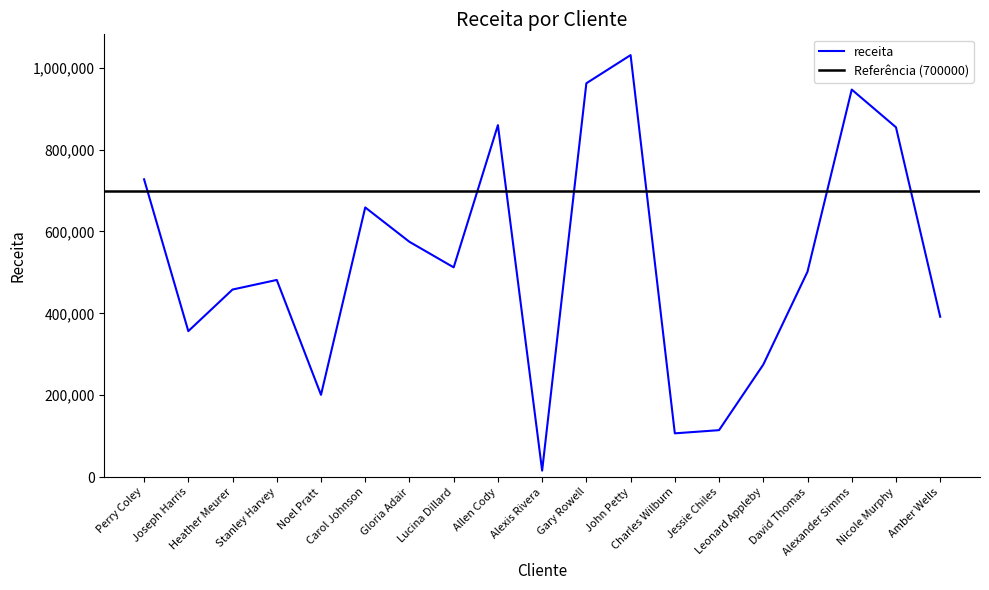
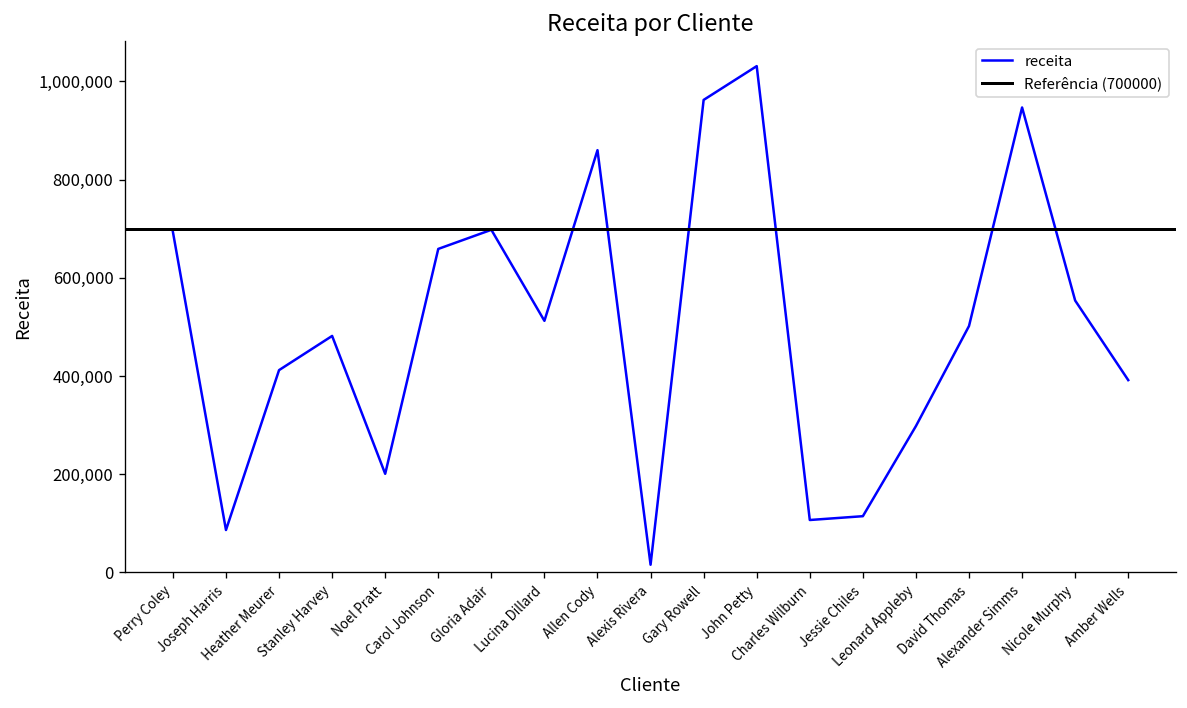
  {
-   "Perry Coley": "730,000",
-   "Joseph Harris": "360,000",
-   "Heather Meurer": "460,000",
+   "Perry Coley": "690,000",
+   "Joseph Harris": "90,000",
+   "Heather Meurer": "410,000",
    "Stanley Harvey": "480,000",
    "Noel Pratt": "200,000",
    "Carol Johnson": "660,000",
-   "Gloria Adair": "570,000",
+   "Gloria Adair": "700,000",
    "Lucina Dillard": "510,000",
    "Allen Cody": "860,000",
    "Alexis Rivera": "20,000",
    "Gary Rowell": "960,000",
    "John Petty": "1,030,000",
    "Charles Wilburn": "110,000",
    "Jessie Chiles": "110,000",
-   "Leonard Appleby": "270,000",
+   "Leonard Appleby": "300,000",
    "David Thomas": "500,000",
    "Alexander Simms": "950,000",
-   "Nicole Murphy": "850,000",
+   "Nicole Murphy": "550,000",
    "Amber Wells": "390,000"
  }
